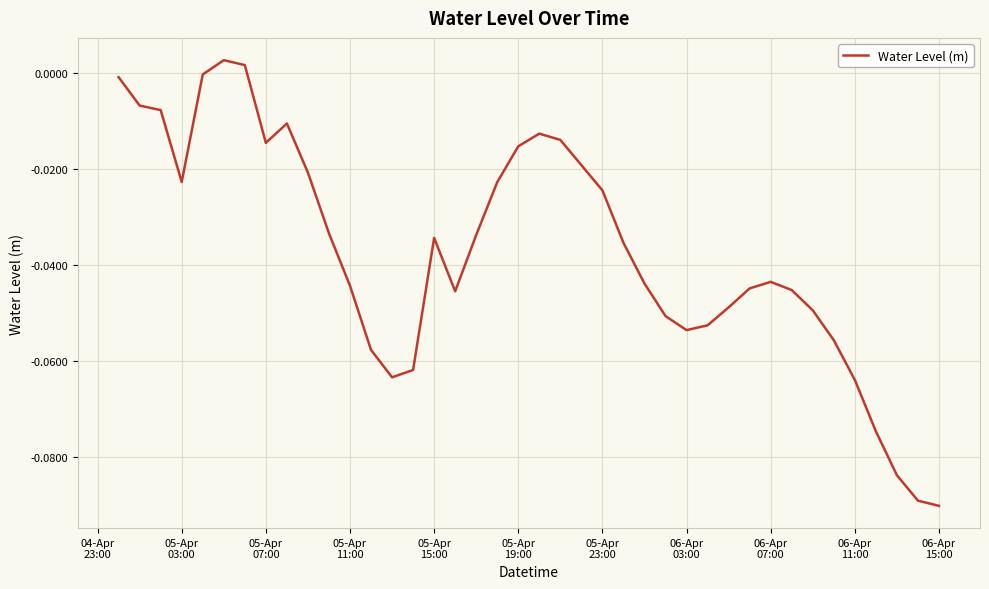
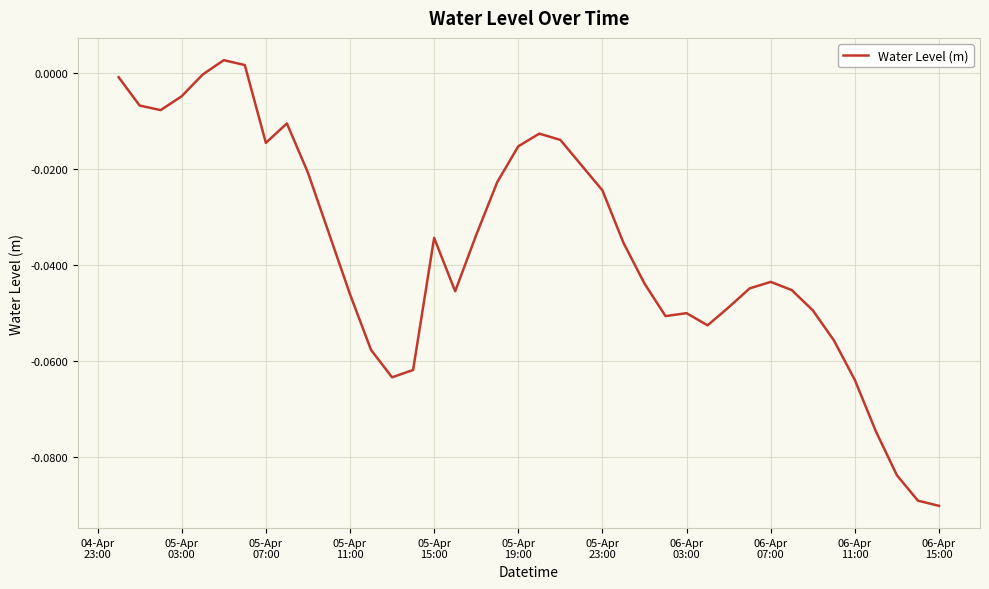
  {
-   "05-Apr 03:00": -0.023,
+   "05-Apr 03:00": -0.005,
    "05-Apr 07:00": -0.015,
-   "05-Apr 11:00": -0.044,
+   "05-Apr 11:00": -0.046,
    "05-Apr 15:00": -0.034,
    "05-Apr 19:00": -0.015,
    "05-Apr 23:00": -0.024,
-   "06-Apr 03:00": -0.054,
+   "06-Apr 03:00": -0.050,
    "06-Apr 07:00": -0.044,
    "06-Apr 11:00": -0.064,
    "06-Apr 15:00": -0.090
  }
